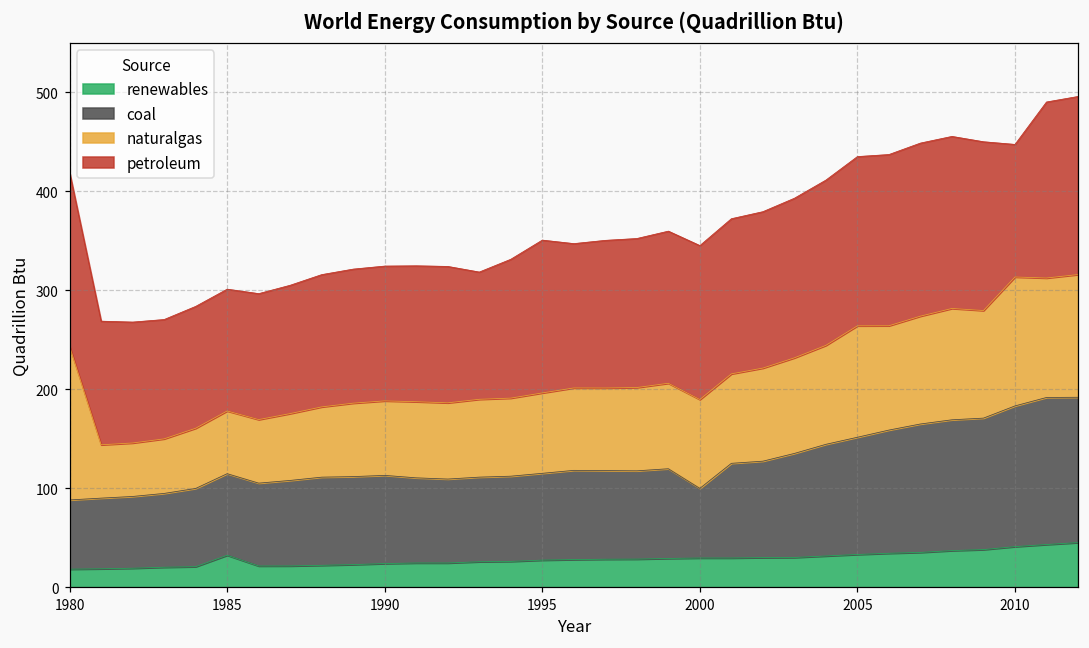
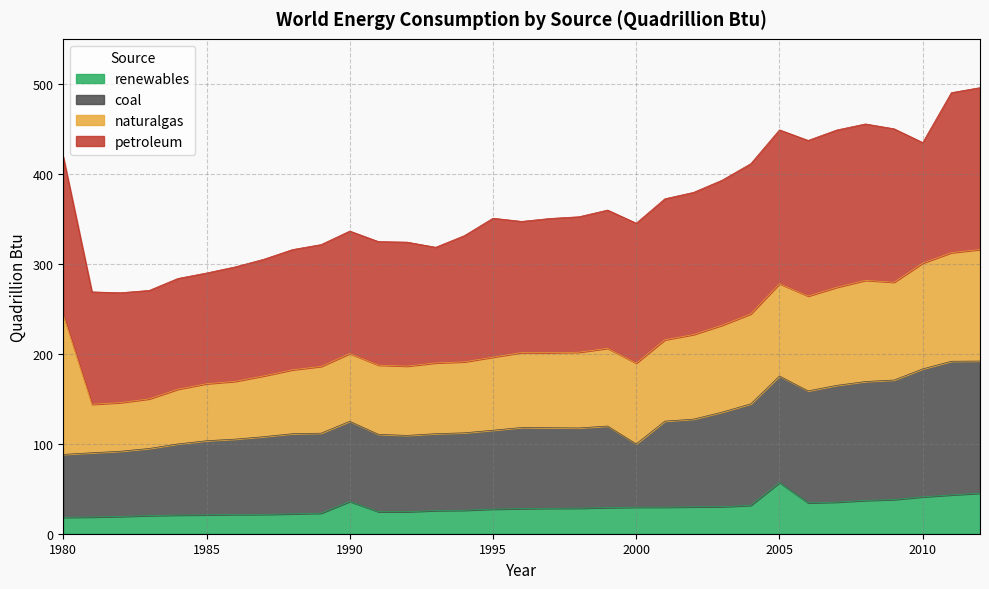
  {
    "renewables": {
      "1980": 20,
-     "1985": 30,
-     "1990": 20,
+     "1985": 20,
+     "1990": 40,
      "1995": 30,
      "2000": 30,
-     "2005": 30,
+     "2005": 60,
      "2010": 40
    },
    "coal": {
      "1980": 70,
      "1985": 80,
      "1990": 90,
      "1995": 90,
      "2000": 70,
      "2005": 120,
      "2010": 140
    },
    "naturalgas": {
      "1980": 160,
      "1985": 60,
      "1990": 80,
      "1995": 80,
      "2000": 90,
-     "2005": 110,
-     "2010": 130
+     "2005": 100,
+     "2010": 120
    },
    "petroleum": {
      "1980": 180,
      "1985": 120,
      "1990": 140,
      "1995": 150,
      "2000": 160,
      "2005": 170,
      "2010": 130
    }
  }
